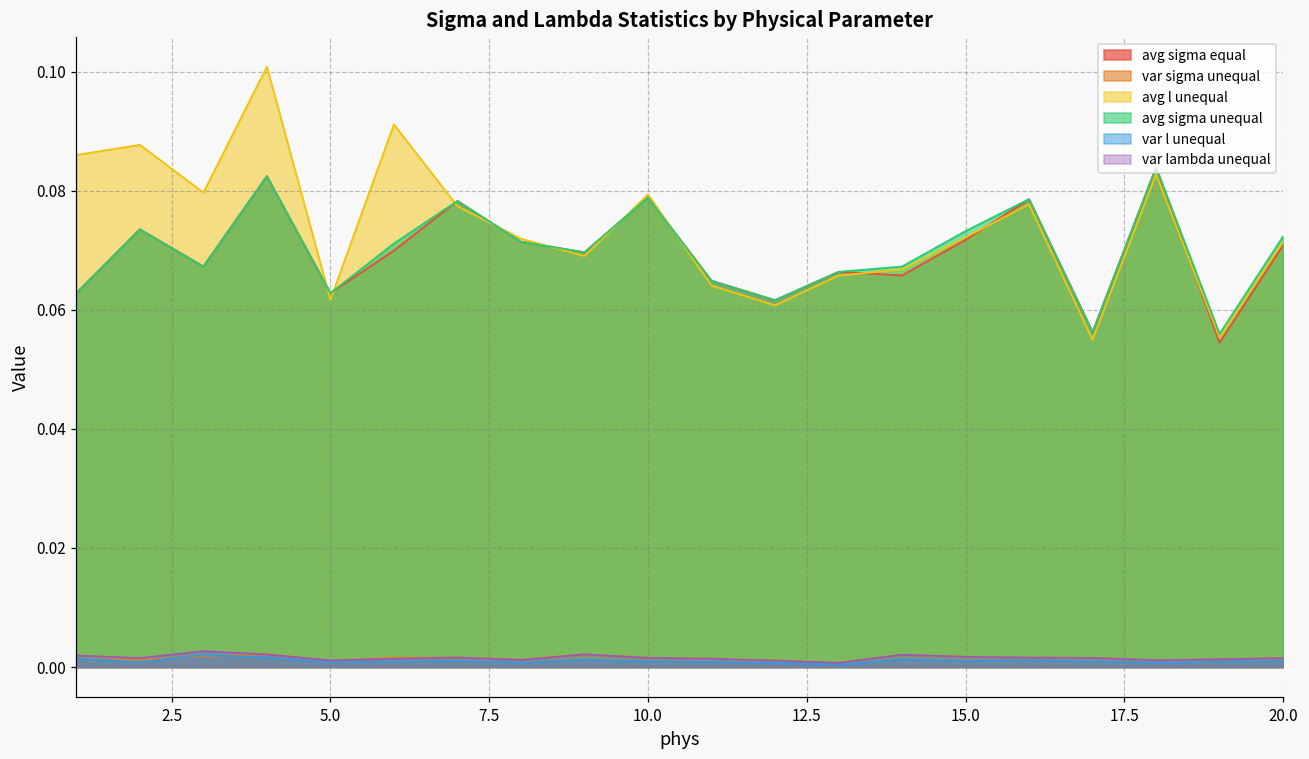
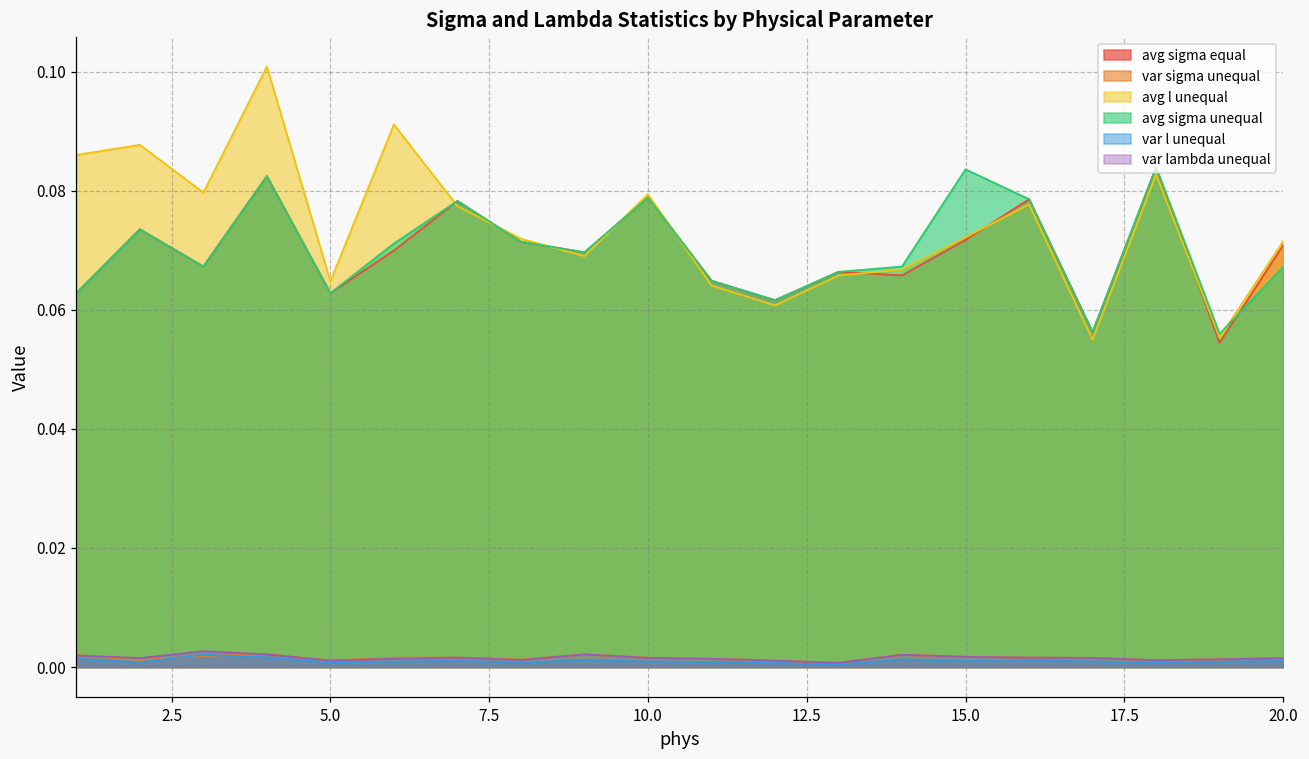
  {
    "avg l unequal": {
-     "5.0": 0.062,
+     "5.0": 0.065,
      "10.0": 0.079,
      "20.0": 0.071
    },
    "avg sigma unequal": {
-     "15.0": 0.073,
-     "20.0": 0.072
+     "15.0": 0.084,
+     "20.0": 0.067
    },
    "var l unequal": {
      "10.0": 0.001,
      "15.0": 0.001,
      "20.0": 0.001
    }
  }
